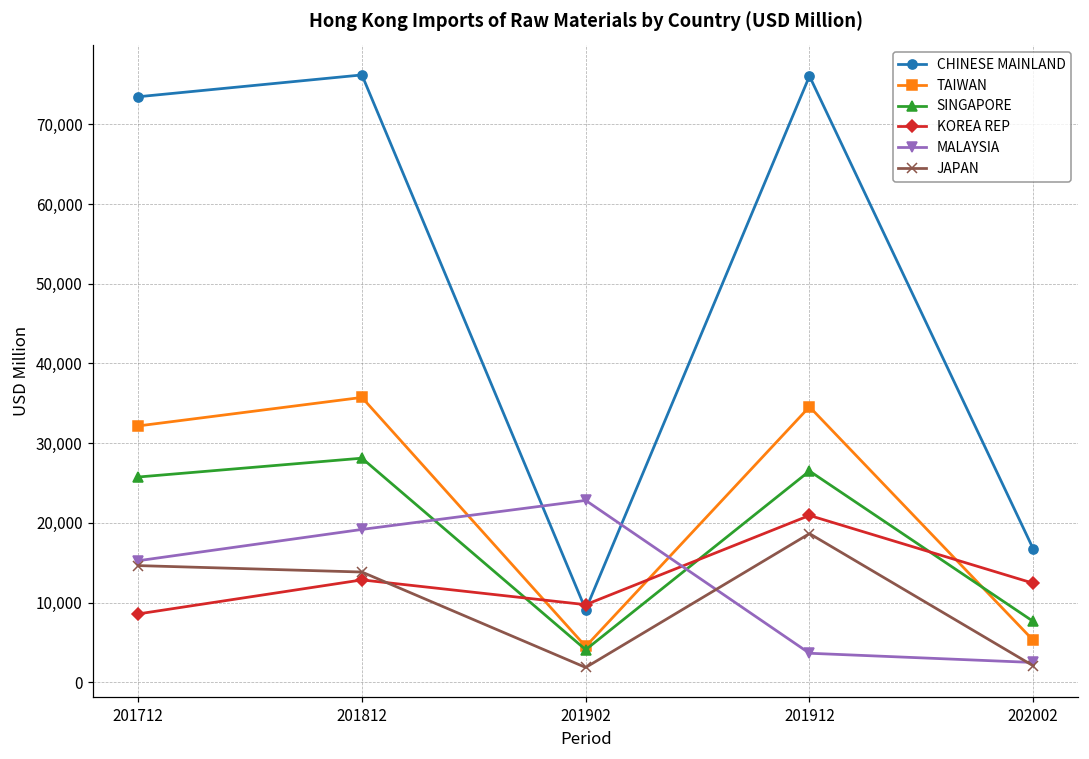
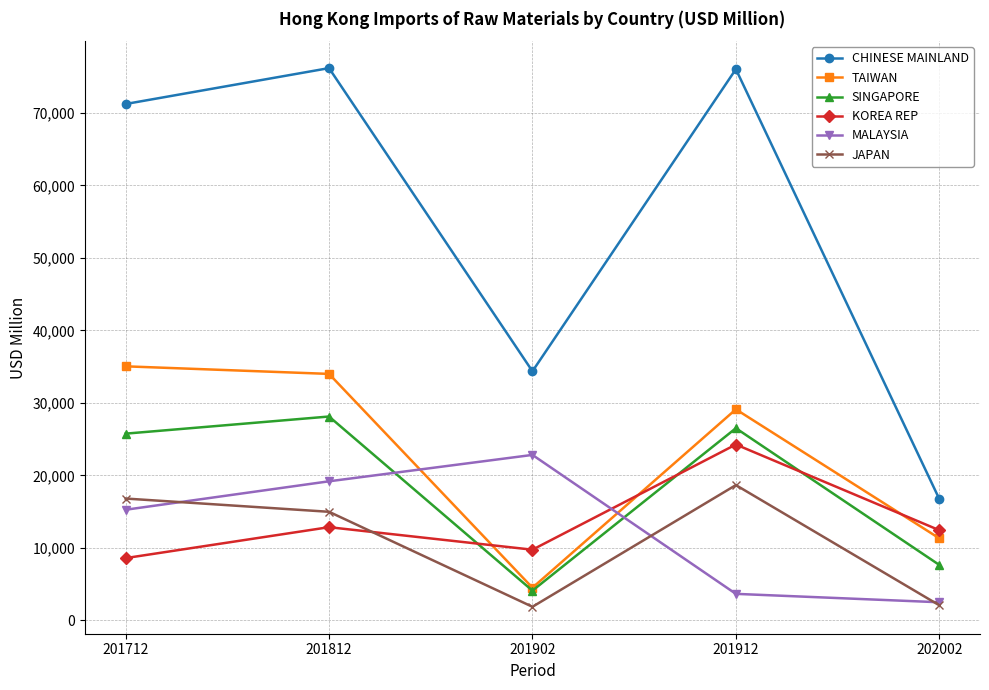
  {
    "CHINESE MAINLAND": {
-     "201712": "73,000",
+     "201712": "71,000",
      "201812": "76,000",
-     "201902": "9,000",
+     "201902": "34,000",
      "201912": "76,000",
      "202002": "17,000"
    },
    "TAIWAN": {
-     "201712": "32,000",
-     "201812": "36,000",
+     "201712": "35,000",
+     "201812": "34,000",
      "201902": "4,000",
-     "201912": "35,000",
-     "202002": "5,000"
+     "201912": "29,000",
+     "202002": "11,000"
    },
    "SINGAPORE": {
      "201712": "26,000",
      "201812": "28,000",
      "201902": "4,000",
      "201912": "27,000",
      "202002": "8,000"
    },
    "KOREA REP": {
      "201712": "9,000",
      "201812": "13,000",
      "201902": "10,000",
-     "201912": "21,000",
+     "201912": "24,000",
      "202002": "12,000"
    },
    "MALAYSIA": {
      "201712": "15,000",
      "201812": "19,000",
      "201902": "23,000",
      "201912": "4,000",
      "202002": "2,000"
    },
    "JAPAN": {
-     "201712": "15,000",
-     "201812": "14,000",
+     "201712": "17,000",
+     "201812": "15,000",
      "201902": "2,000",
      "201912": "19,000",
      "202002": "2,000"
    }
  }
